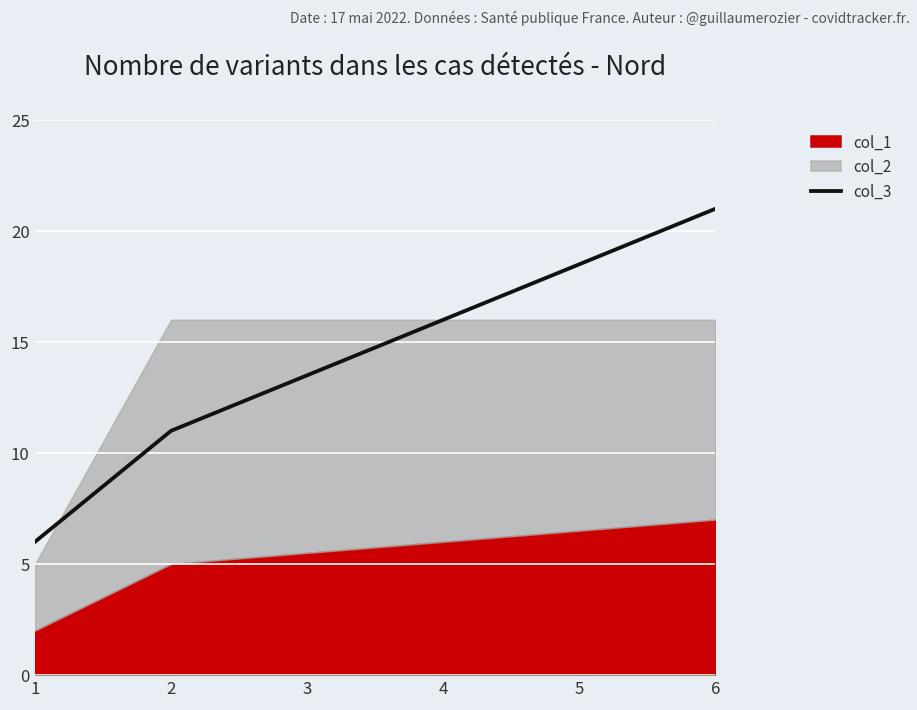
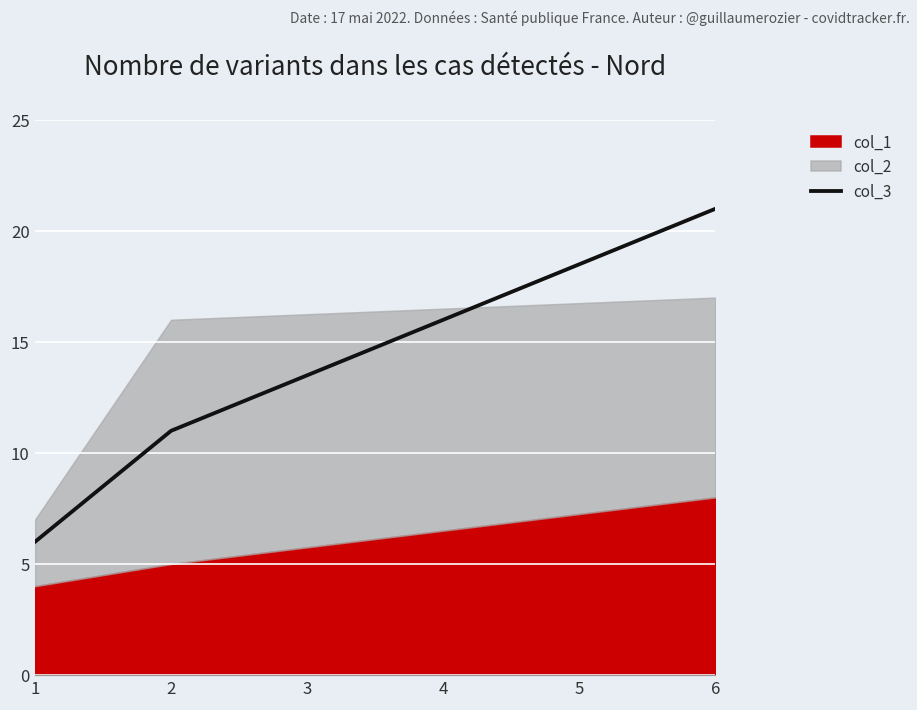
  {
    "col_1": {
-     "1": 2,
+     "1": 4,
      "2": 5,
-     "6": 7
+     "6": 8
    },
    "col_3": {
      "1": 6,
      "2": 11,
      "6": 21
    },
    "col_2": {
      "1": 3,
      "2": 11,
      "6": 9
    }
  }
